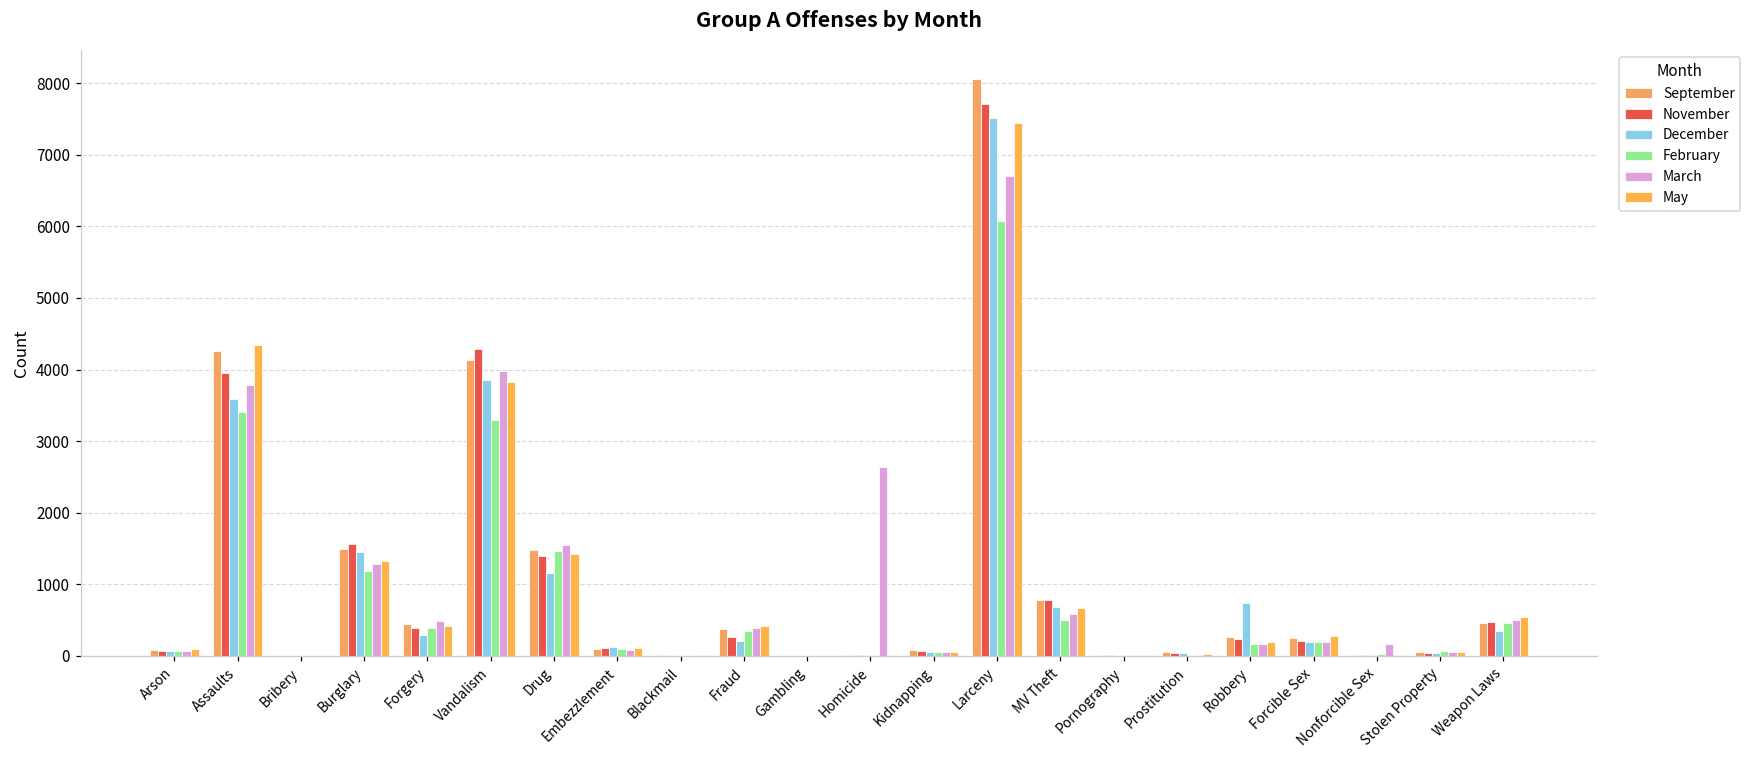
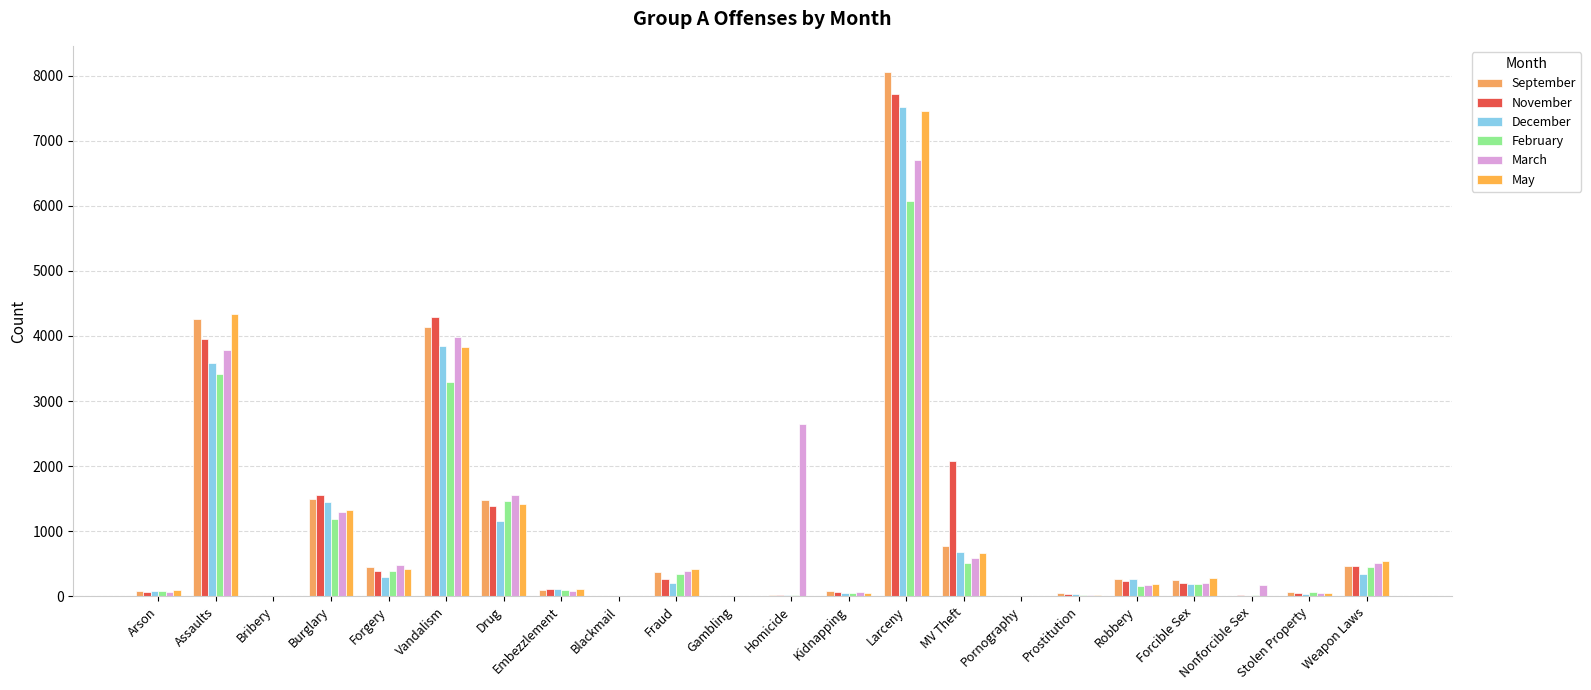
  {
    "November": {
      "Arson": 100,
      "Assaults": 4000,
      "Burglary": 1600,
      "Forgery": 400,
      "Vandalism": 4300,
      "Drug": 1400,
      "Embezzlement": 100,
      "Fraud": 300,
      "Gambling": 0,
      "Kidnapping": 100,
      "Larceny": 7700,
-     "MV Theft": 800,
+     "MV Theft": 2100,
      "Prostitution": 0,
      "Robbery": 200,
      "Forcible Sex": 200,
      "Stolen Property": 0,
      "Weapon Laws": 500
    },
    "December": {
      "Arson": 100,
      "Assaults": 3600,
      "Burglary": 1500,
      "Forgery": 300,
      "Vandalism": 3900,
      "Drug": 1200,
      "Embezzlement": 100,
      "Fraud": 200,
      "Gambling": 0,
      "Kidnapping": 100,
      "Larceny": 7500,
      "MV Theft": 700,
-     "Robbery": 700,
+     "Robbery": 300,
      "Forcible Sex": 200,
      "Weapon Laws": 300
    },
    "February": {
      "Arson": 100,
      "Assaults": 3400,
      "Burglary": 1200,
      "Forgery": 400,
      "Vandalism": 3300,
      "Drug": 1500,
      "Embezzlement": 100,
      "Fraud": 300,
      "Kidnapping": 100,
      "Larceny": 6100,
      "MV Theft": 500,
      "Robbery": 200,
      "Forcible Sex": 200,
      "Stolen Property": 100,
      "Weapon Laws": 500
    },
    "March": {
      "Arson": 100,
      "Assaults": 3800,
      "Burglary": 1300,
      "Forgery": 500,
      "Vandalism": 4000,
      "Drug": 1500,
      "Embezzlement": 100,
      "Fraud": 400,
      "Homicide": 2600,
      "Kidnapping": 100,
      "Larceny": 6700,
      "MV Theft": 600,
      "Robbery": 200,
      "Forcible Sex": 200,
      "Nonforcible Sex": 200,
      "Stolen Property": 100,
      "Weapon Laws": 500
    }
  }
